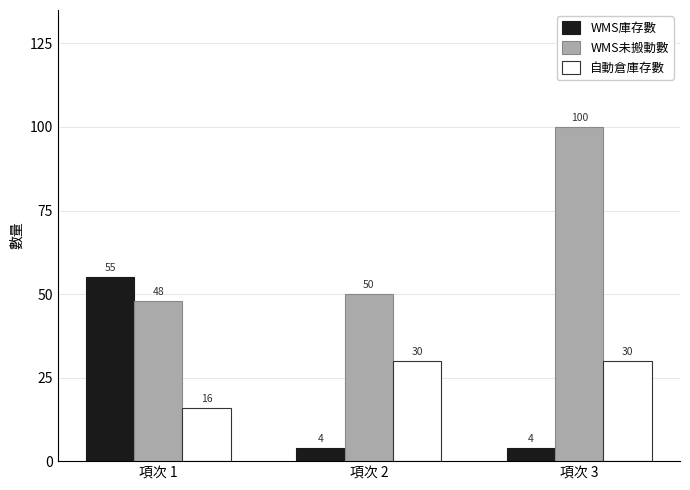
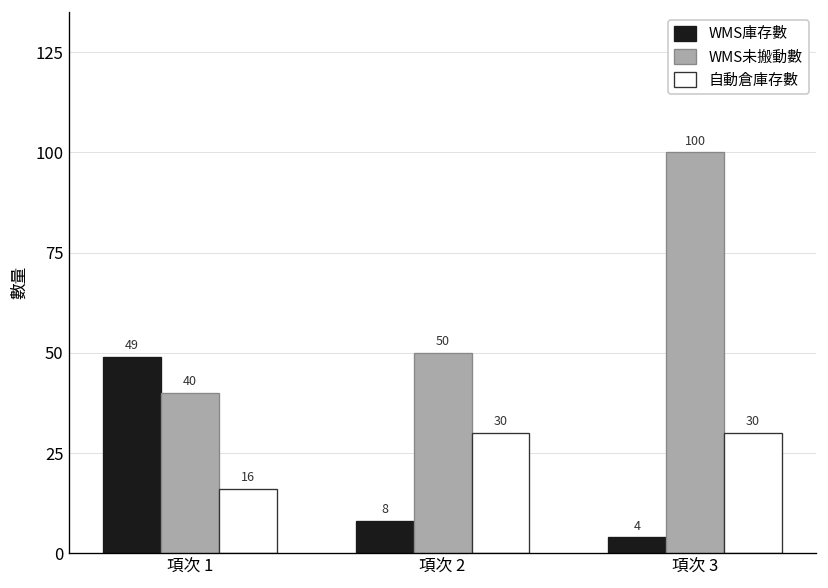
  {
    "WMS庫存數": {
-     "項次 1": 55,
-     "項次 2": 4,
+     "項次 1": 49,
+     "項次 2": 8,
      "項次 3": 4
    },
    "WMS未搬動數": {
-     "項次 1": 48,
+     "項次 1": 40,
      "項次 2": 50,
      "項次 3": 100
    },
    "自動倉庫存數": {
      "項次 1": 16,
      "項次 2": 30,
      "項次 3": 30
    }
  }
